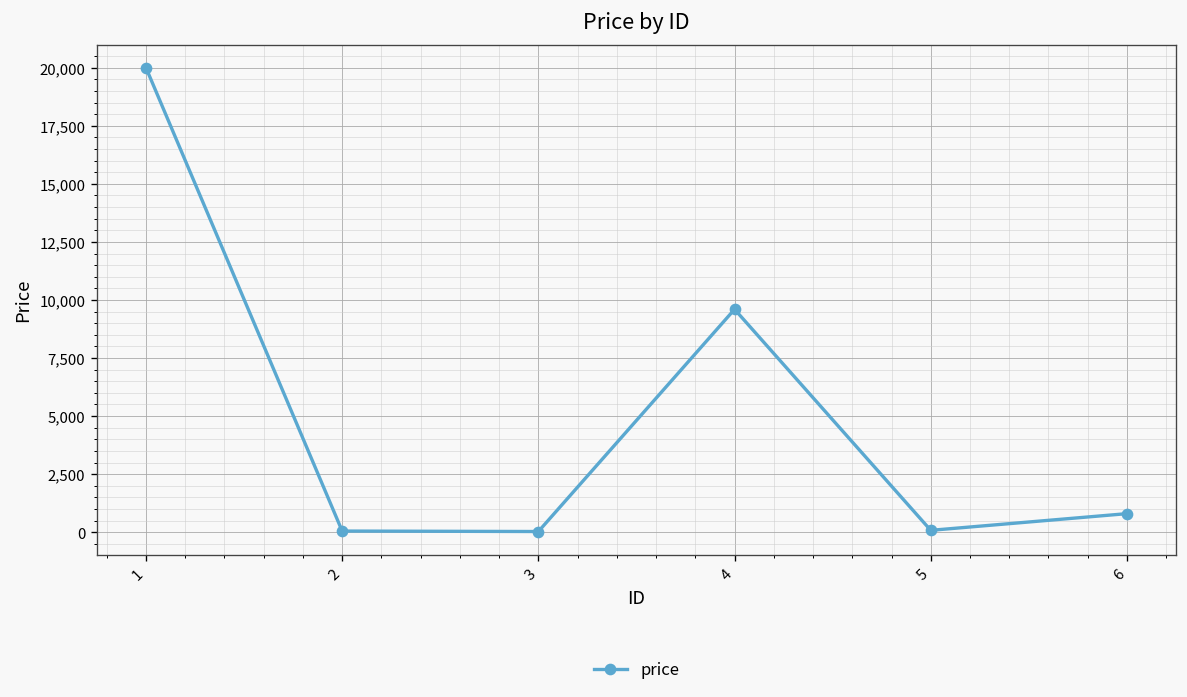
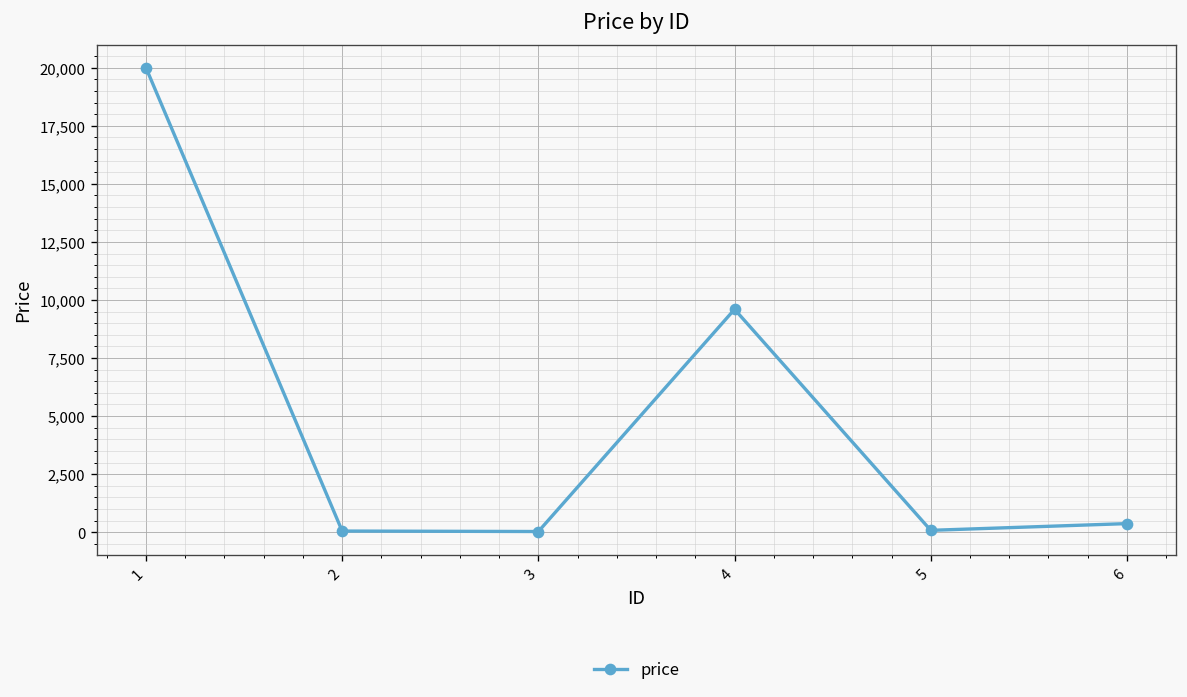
  {
    "1": "20,000",
    "2": "100",
    "3": "0",
    "4": "9,600",
    "5": "100",
-   "6": "800"
+   "6": "400"
  }
